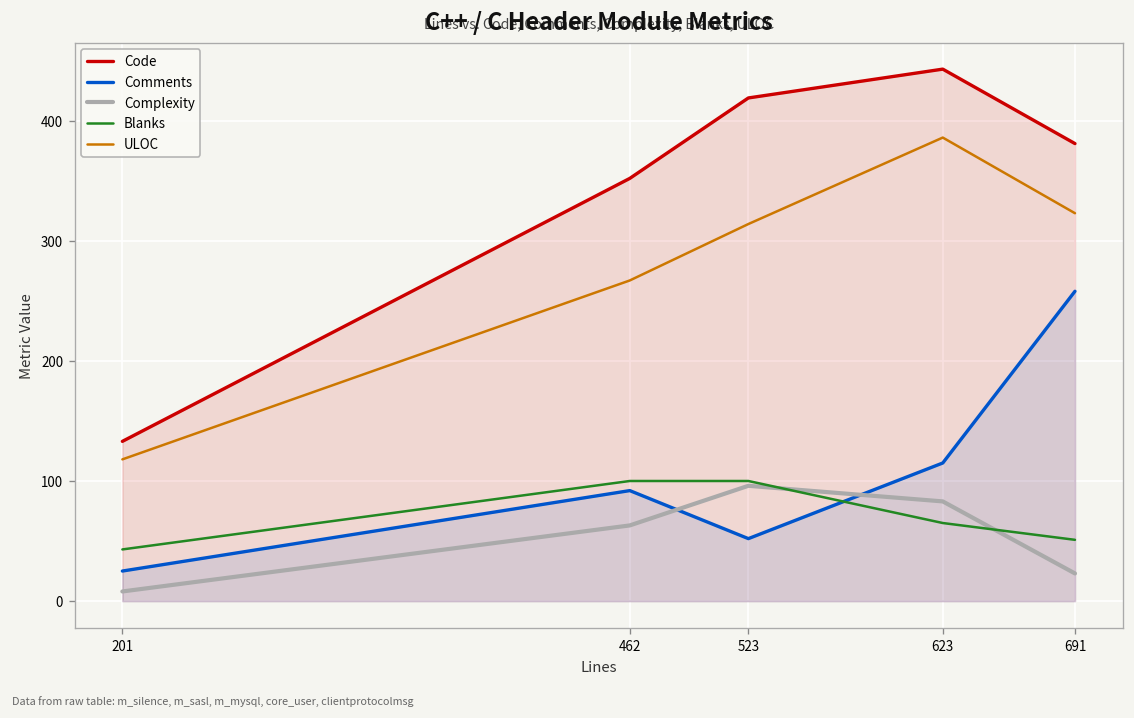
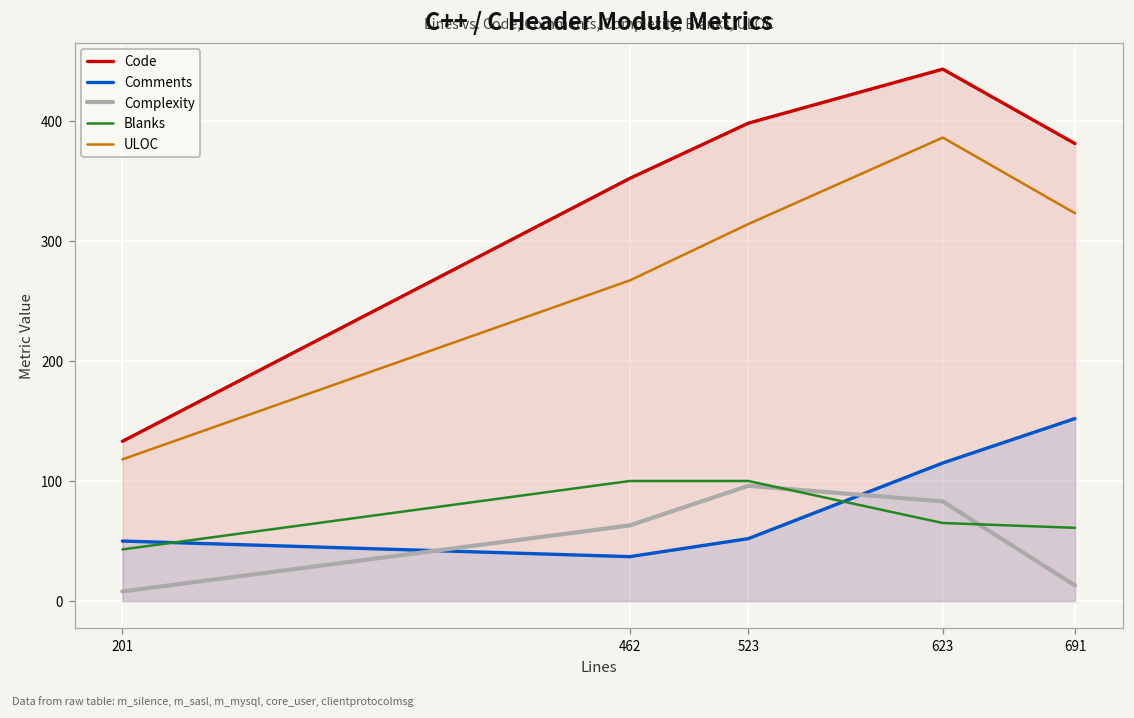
  {
    "Code": {
      "201": 133,
      "462": 352,
-     "523": 419,
+     "523": 398,
      "623": 443,
      "691": 381
    },
    "Comments": {
-     "201": 25,
-     "462": 92,
+     "201": 50,
+     "462": 37,
      "523": 52,
      "623": 115,
-     "691": 258
+     "691": 152
    },
    "Complexity": {
      "201": 8,
      "462": 63,
      "523": 96,
      "623": 83,
-     "691": 23
+     "691": 13
    },
    "Blanks": {
      "201": 43,
      "462": 100,
      "523": 100,
      "623": 65,
-     "691": 51
+     "691": 61
    },
    "ULOC": {
      "201": 118,
      "462": 267,
      "523": 314,
      "623": 386,
      "691": 323
    }
  }
